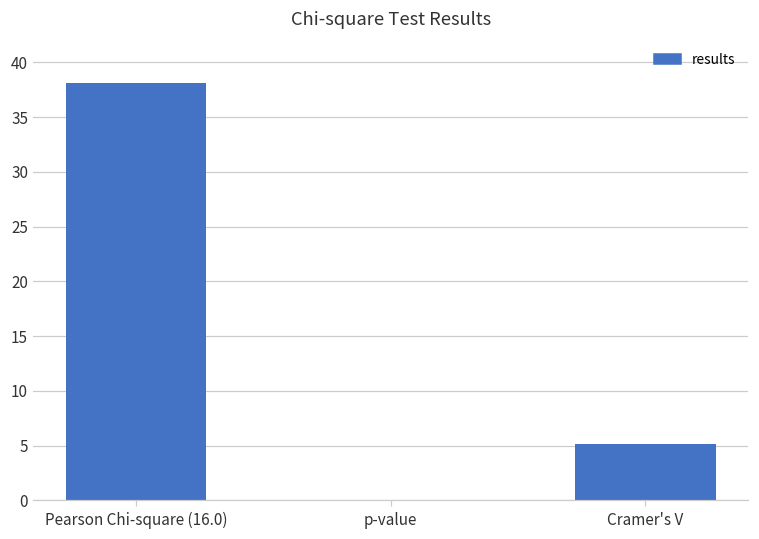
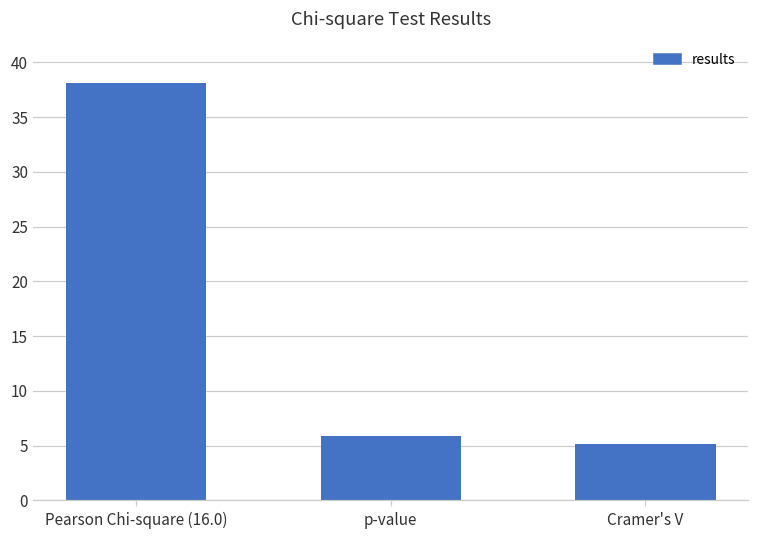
  {
    "Pearson Chi-square (16.0)": 38,
-   "p-value": 0,
+   "p-value": 6,
    "Cramer's V": 5
  }
